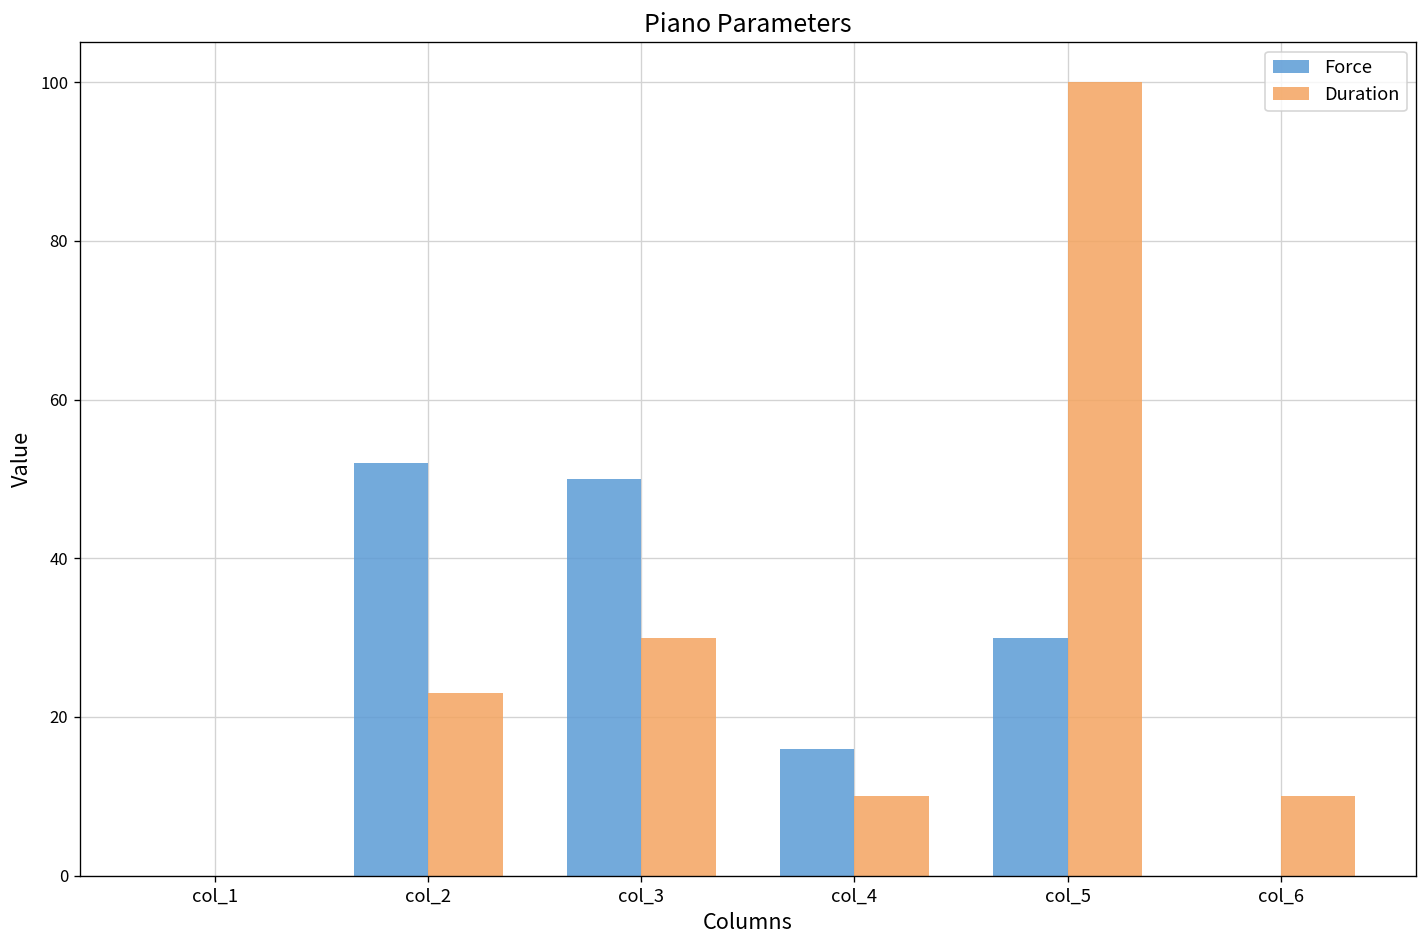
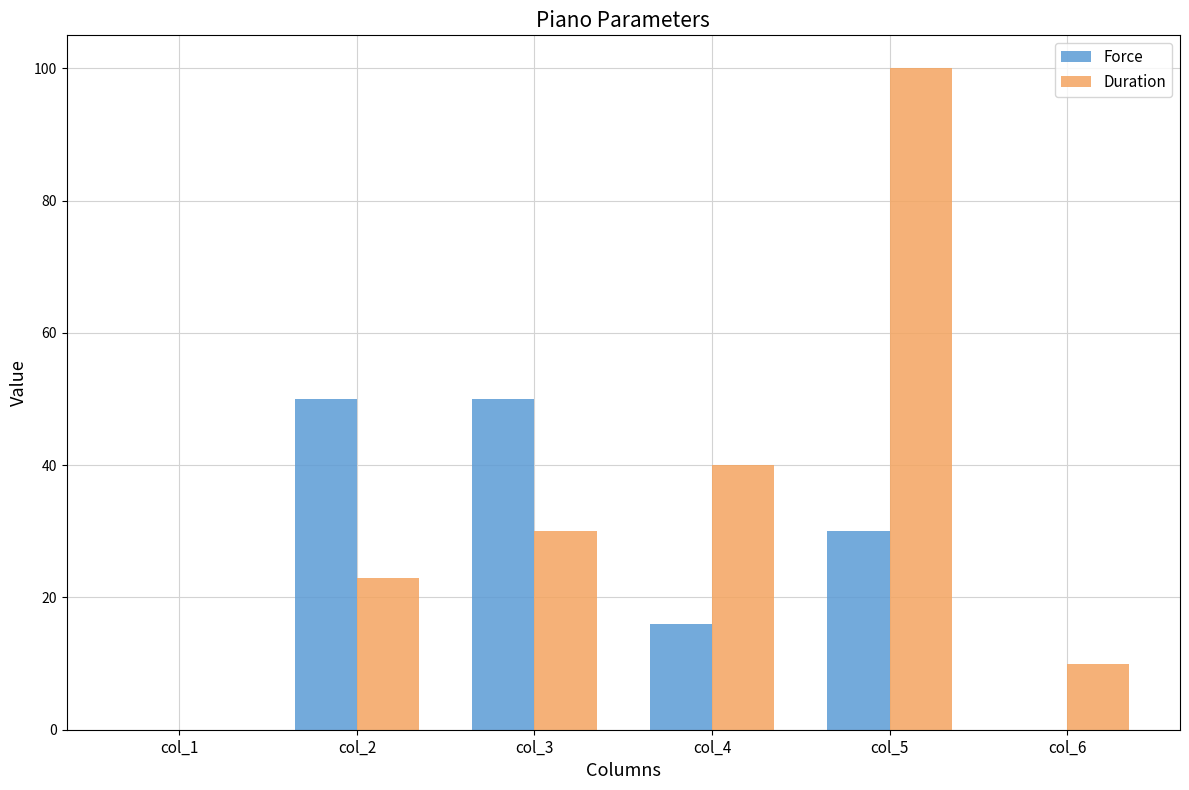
  {
    "Force": {
      "col_1": 0,
-     "col_2": 52,
+     "col_2": 50,
      "col_3": 50,
      "col_4": 16,
      "col_5": 30,
      "col_6": 0
    },
    "Duration": {
      "col_1": 0,
      "col_2": 23,
      "col_3": 30,
-     "col_4": 10,
+     "col_4": 40,
      "col_5": 100,
      "col_6": 10
    }
  }
